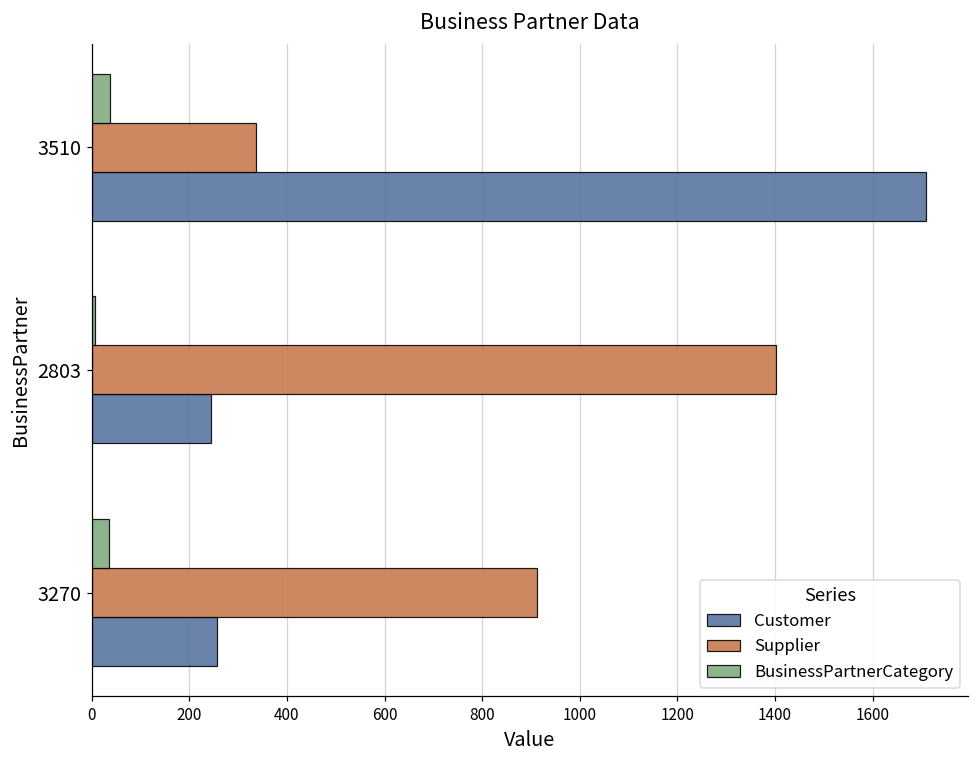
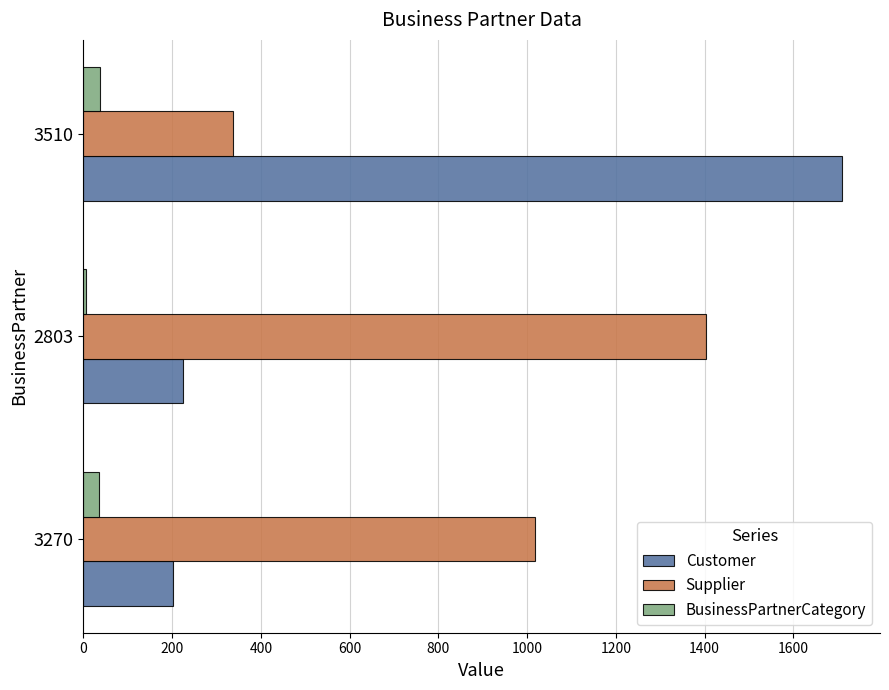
  {
    "Customer": {
      "3510": 1710,
-     "2803": 250,
-     "3270": 260
+     "2803": 220,
+     "3270": 200
    },
    "Supplier": {
      "3510": 340,
      "2803": 1400,
-     "3270": 910
+     "3270": 1020
    },
    "BusinessPartnerCategory": {
      "3510": 40,
      "2803": 10,
      "3270": 40
    }
  }
